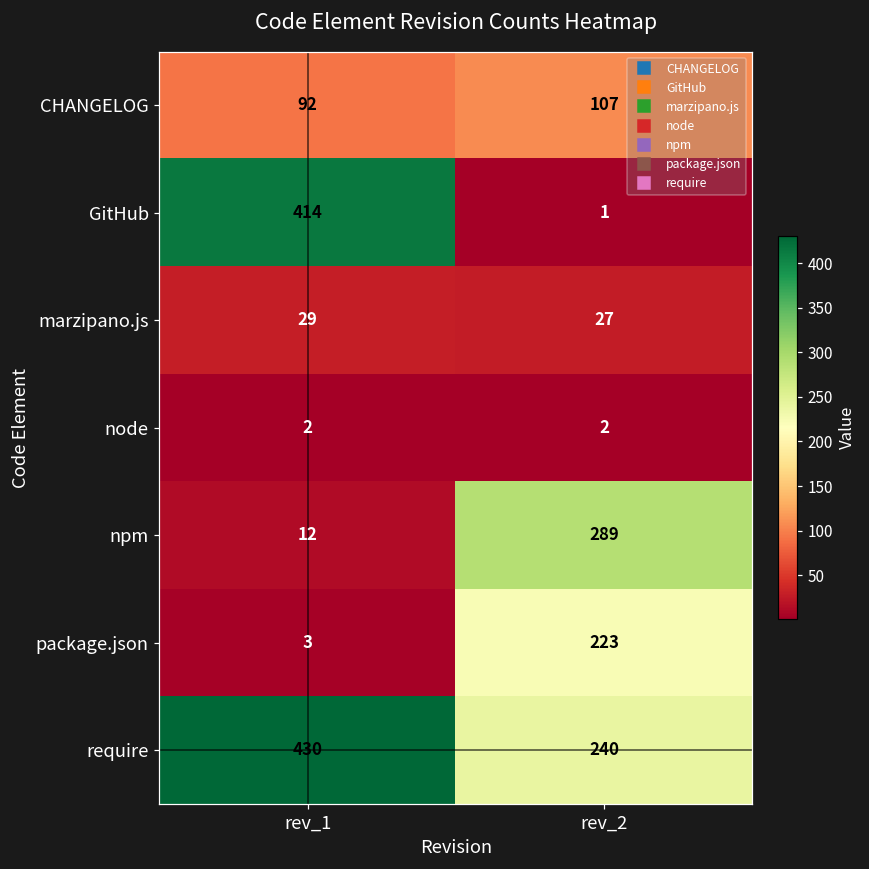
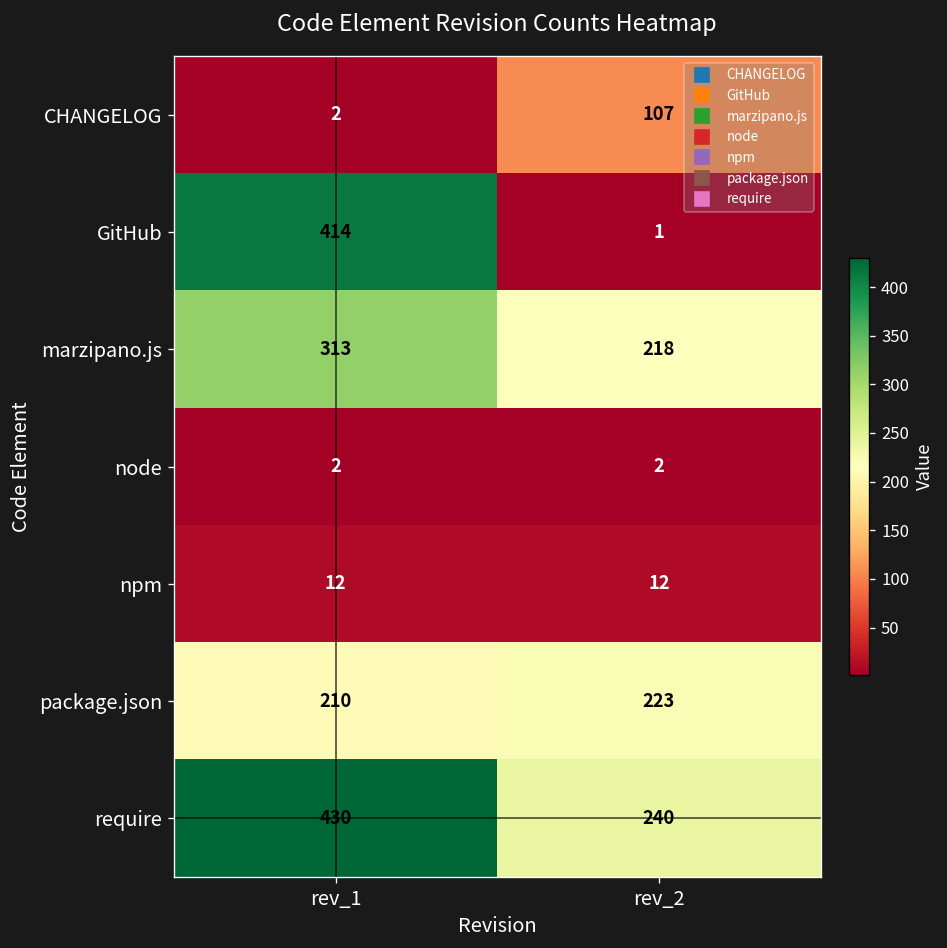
  {
    "CHANGELOG": {
-     "rev_1": 92,
+     "rev_1": 2,
      "rev_2": 107
    },
    "GitHub": {
      "rev_1": 414,
      "rev_2": 1
    },
    "marzipano.js": {
-     "rev_1": 29,
-     "rev_2": 27
+     "rev_1": 313,
+     "rev_2": 218
    },
    "node": {
      "rev_1": 2,
      "rev_2": 2
    },
    "npm": {
      "rev_1": 12,
-     "rev_2": 289
+     "rev_2": 12
    },
    "package.json": {
-     "rev_1": 3,
+     "rev_1": 210,
      "rev_2": 223
    },
    "require": {
      "rev_1": 430,
      "rev_2": 240
    }
  }
